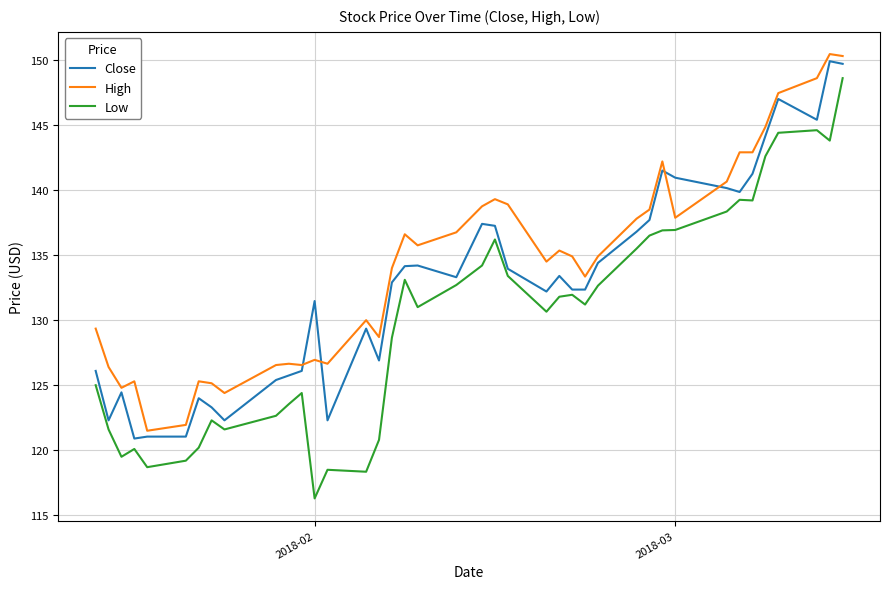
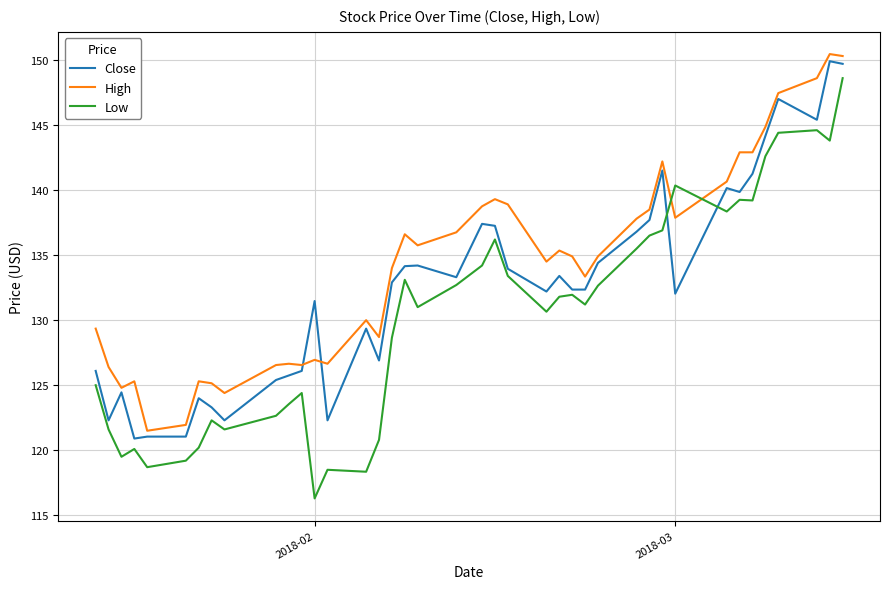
  {
    "Close": {
      "2018-02": 131.5,
-     "2018-03": 140.9
+     "2018-03": 132.0
    },
    "High": {
      "2018-02": 126.9,
      "2018-03": 137.9
    },
    "Low": {
      "2018-02": 116.3,
-     "2018-03": 136.9
+     "2018-03": 140.4
    }
  }
